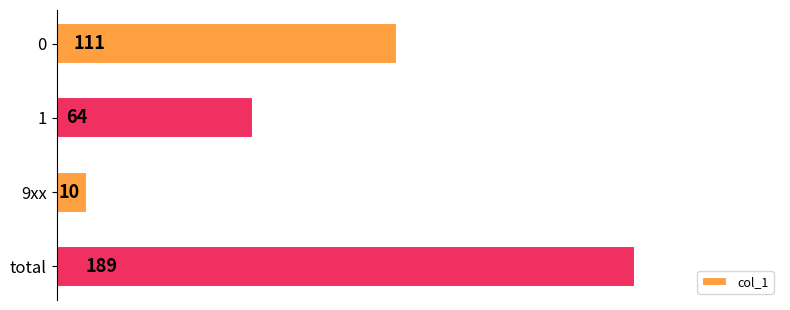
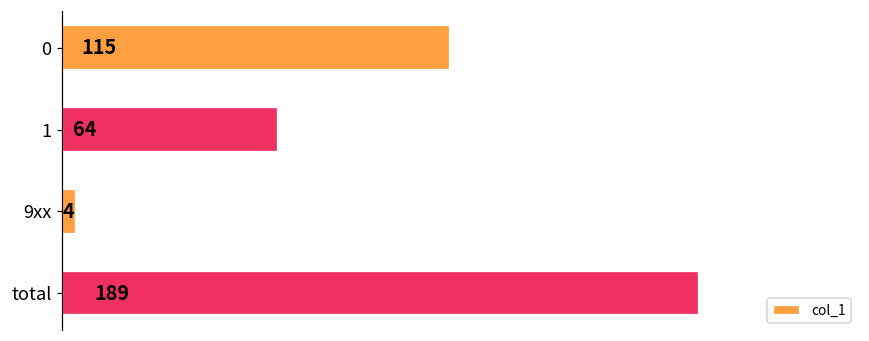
  {
-   "0": 111,
+   "0": 115,
    "1": 64,
-   "9xx": 10,
+   "9xx": 4,
    "total": 189
  }
